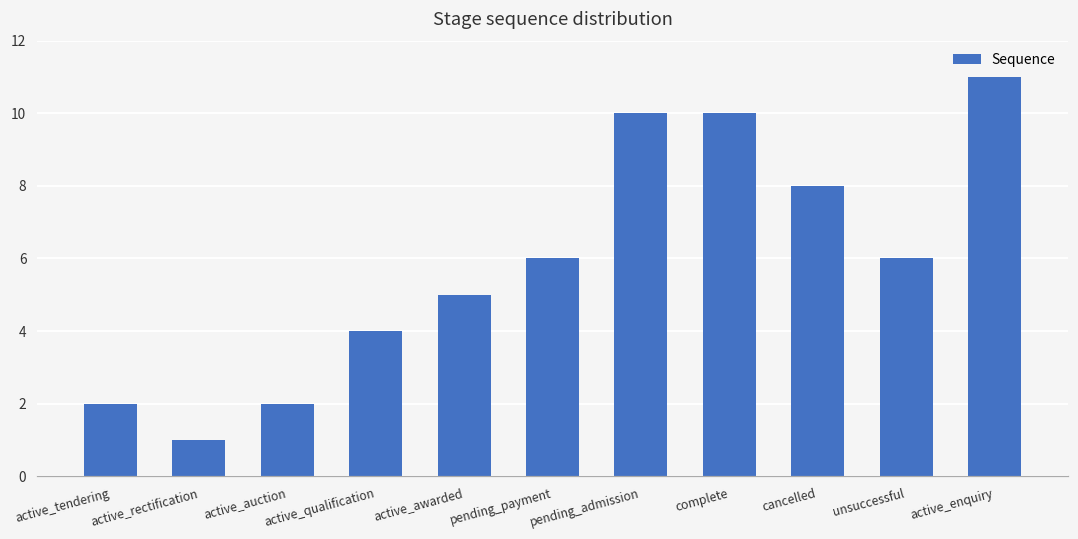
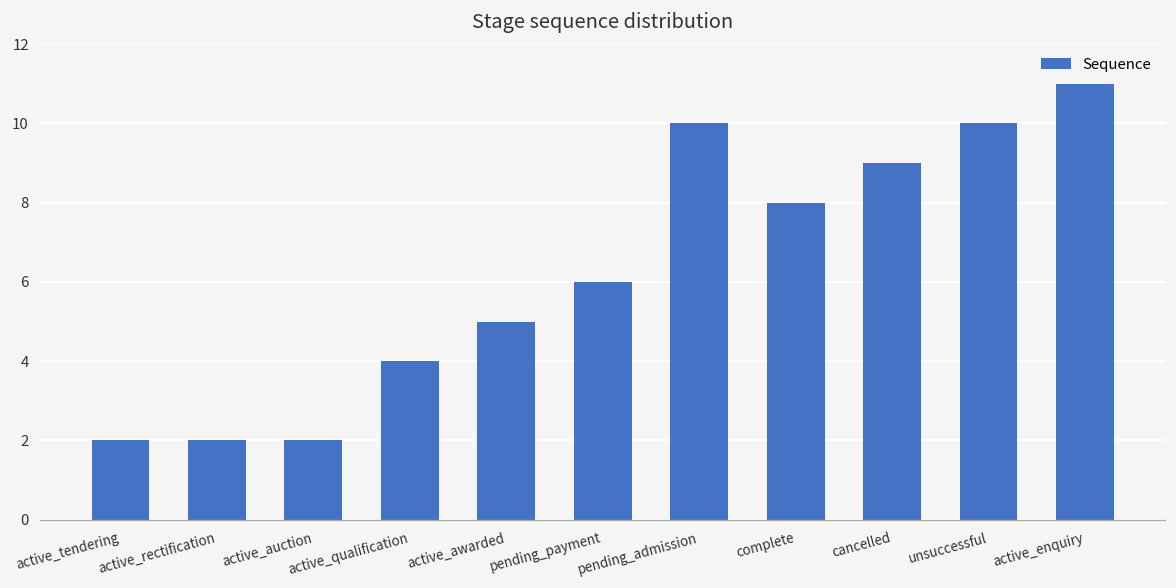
  {
    "active_tendering": 2,
-   "active_rectification": 1,
+   "active_rectification": 2,
    "active_auction": 2,
    "active_qualification": 4,
    "active_awarded": 5,
    "pending_payment": 6,
    "pending_admission": 10,
-   "complete": 10,
-   "cancelled": 8,
-   "unsuccessful": 6,
+   "complete": 8,
+   "cancelled": 9,
+   "unsuccessful": 10,
    "active_enquiry": 11
  }
